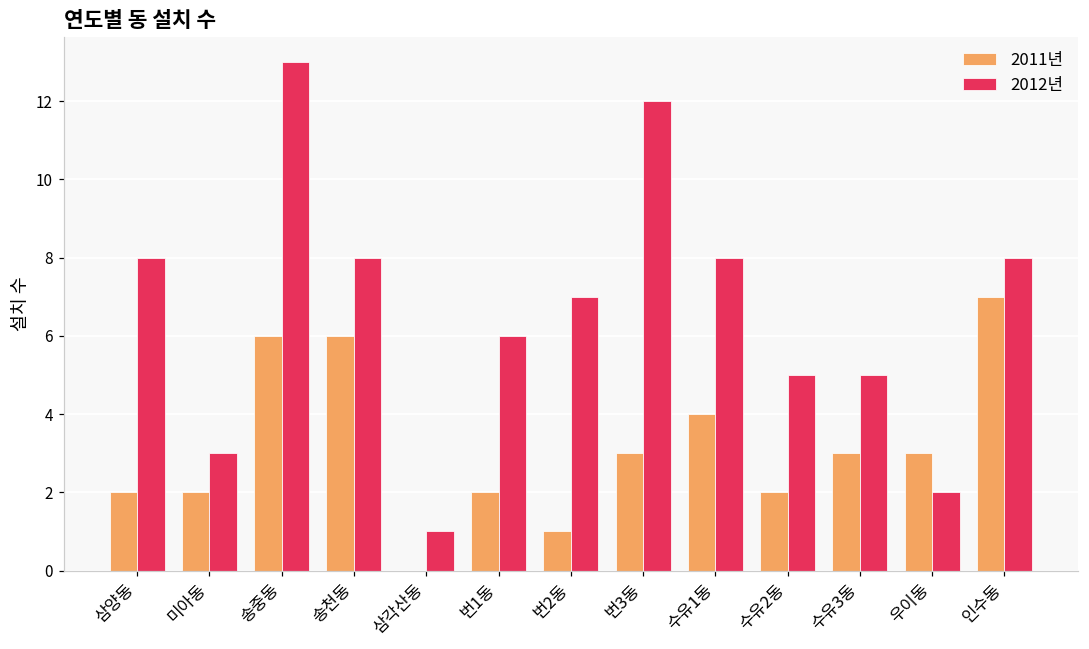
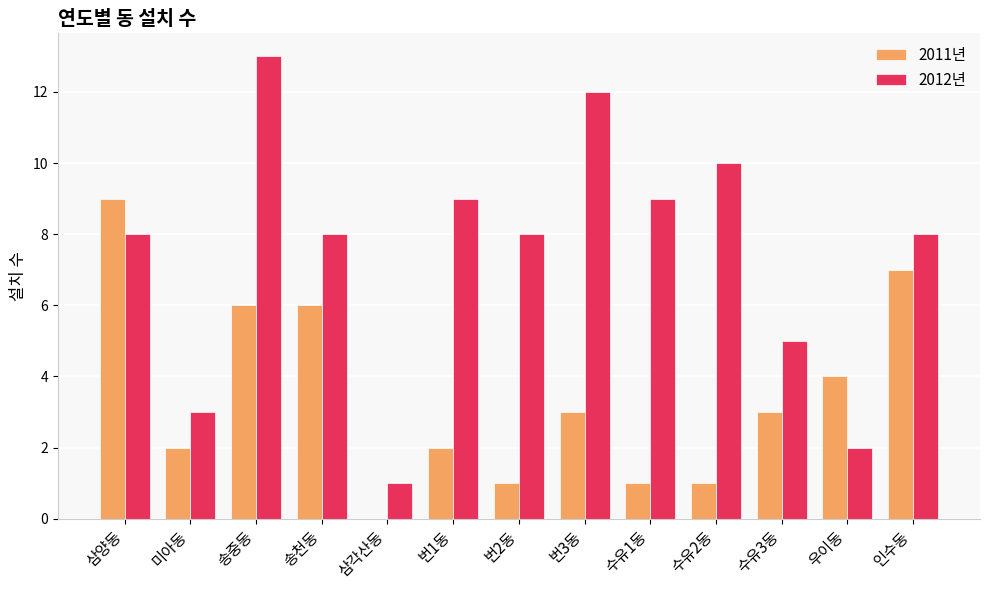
  {
    "2011년": {
-     "삼양동": 2,
+     "삼양동": 9,
      "미아동": 2,
      "송중동": 6,
      "송천동": 6,
      "삼각산동": 0,
      "번1동": 2,
      "번2동": 1,
      "번3동": 3,
-     "수유1동": 4,
-     "수유2동": 2,
+     "수유1동": 1,
+     "수유2동": 1,
      "수유3동": 3,
-     "우이동": 3,
+     "우이동": 4,
      "인수동": 7
    },
    "2012년": {
      "삼양동": 8,
      "미아동": 3,
      "송중동": 13,
      "송천동": 8,
      "삼각산동": 1,
-     "번1동": 6,
-     "번2동": 7,
+     "번1동": 9,
+     "번2동": 8,
      "번3동": 12,
-     "수유1동": 8,
-     "수유2동": 5,
+     "수유1동": 9,
+     "수유2동": 10,
      "수유3동": 5,
      "우이동": 2,
      "인수동": 8
    }
  }
